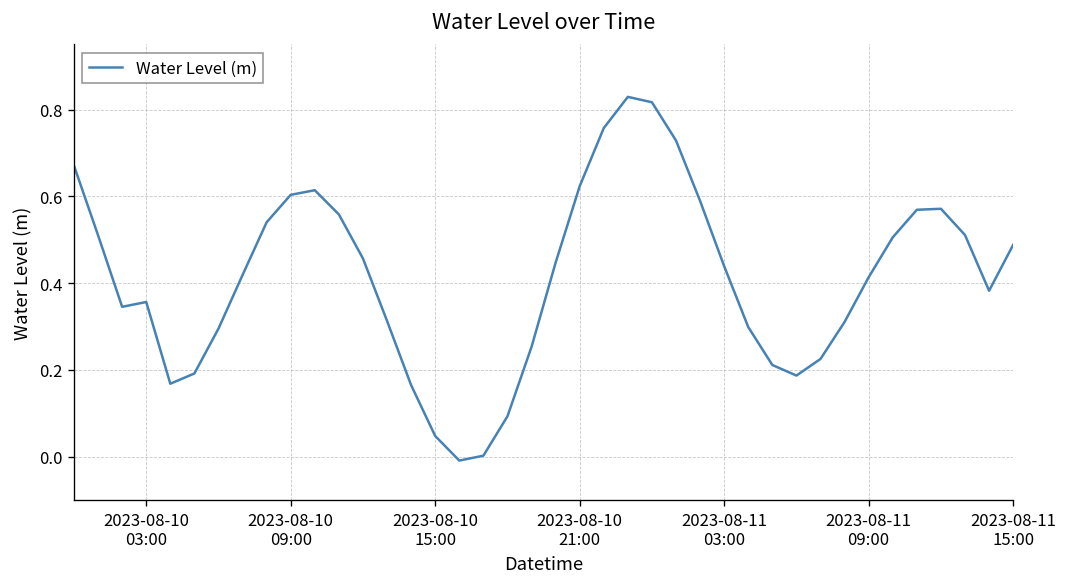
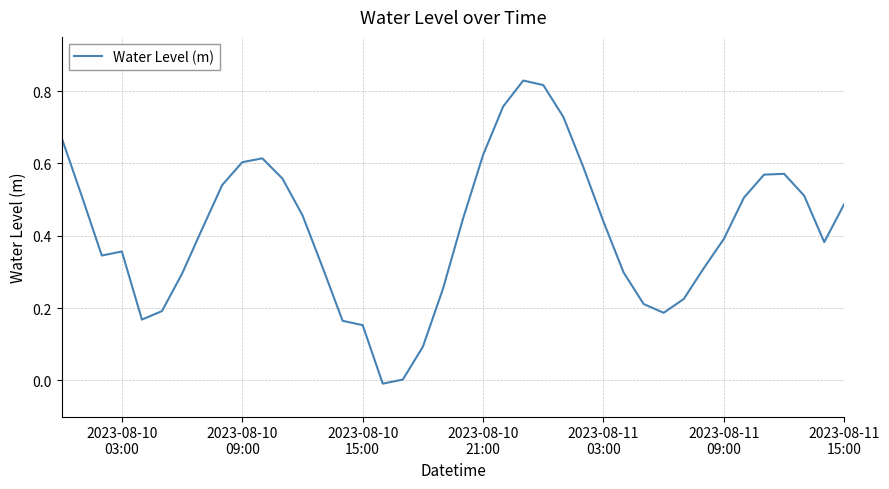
  {
    "2023-08-10 03:00": 0.36,
    "2023-08-10 09:00": 0.60,
-   "2023-08-10 15:00": 0.05,
+   "2023-08-10 15:00": 0.15,
    "2023-08-10 21:00": 0.62,
    "2023-08-11 03:00": 0.44,
-   "2023-08-11 09:00": 0.41,
+   "2023-08-11 09:00": 0.39,
    "2023-08-11 15:00": 0.49
  }
